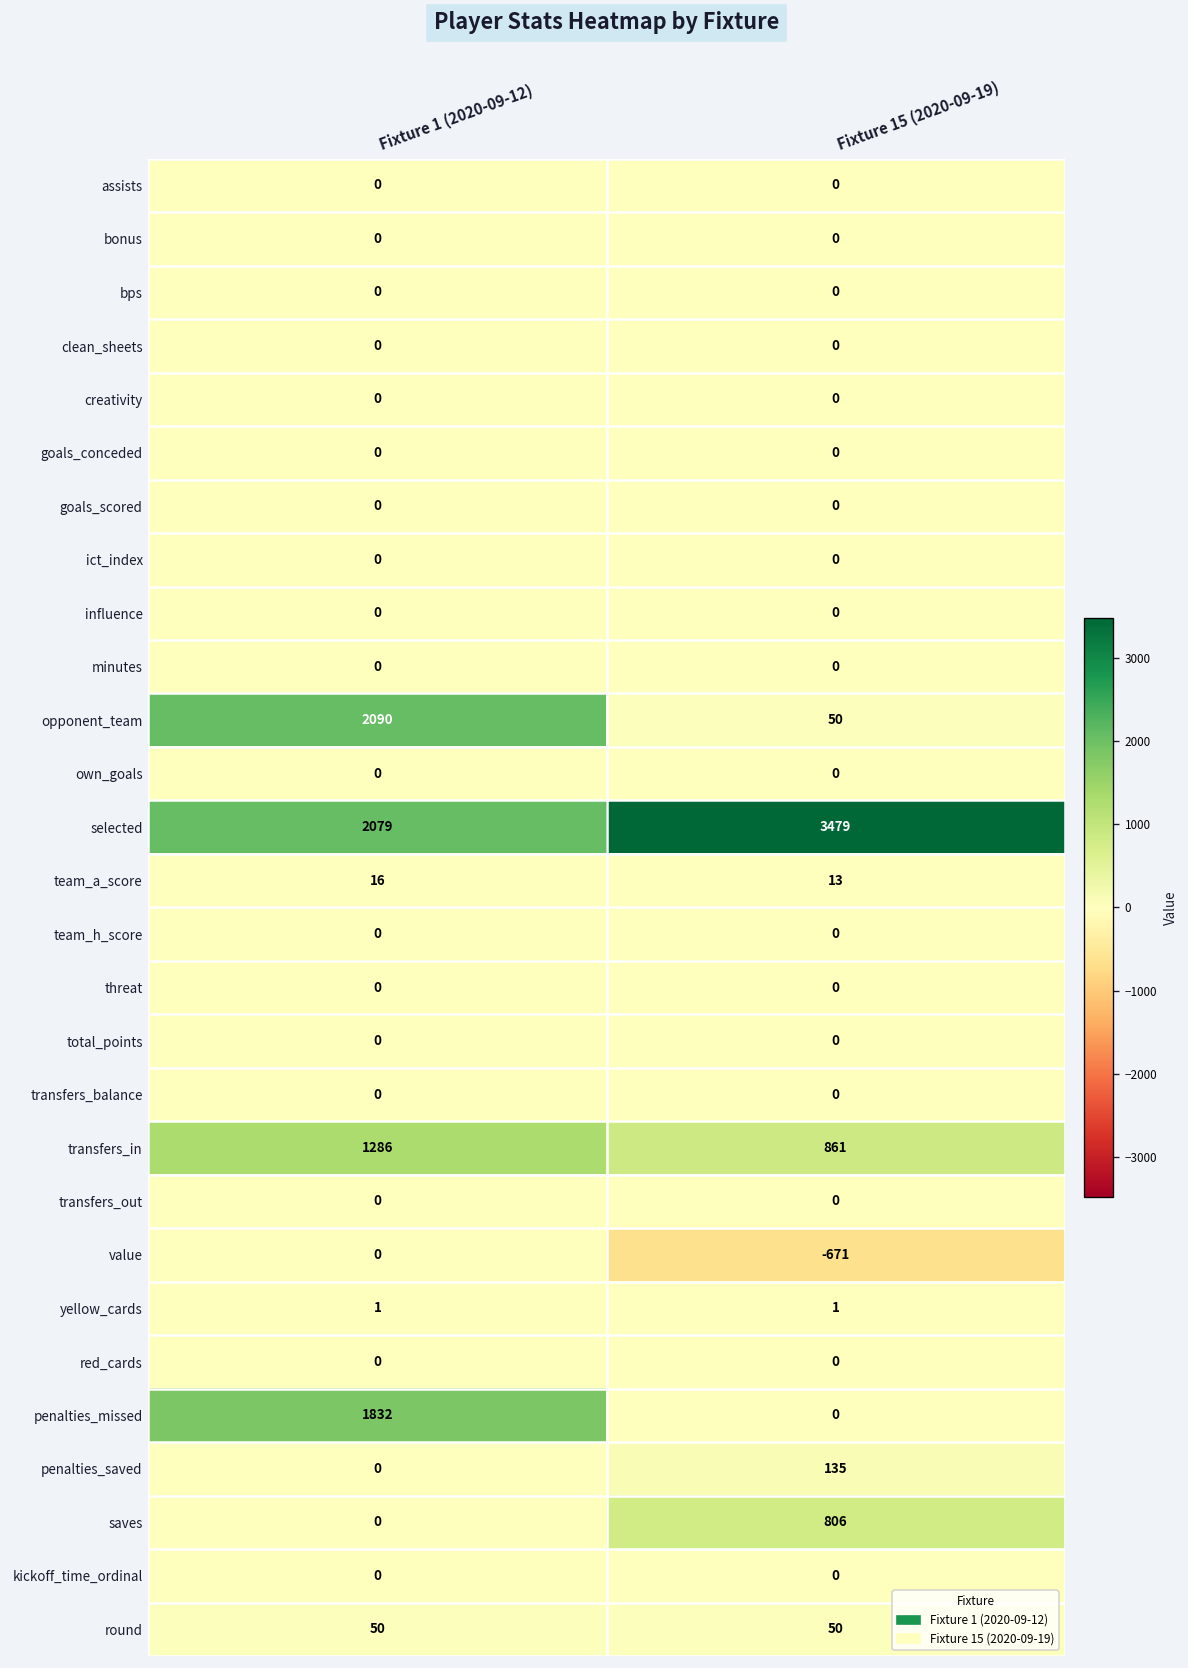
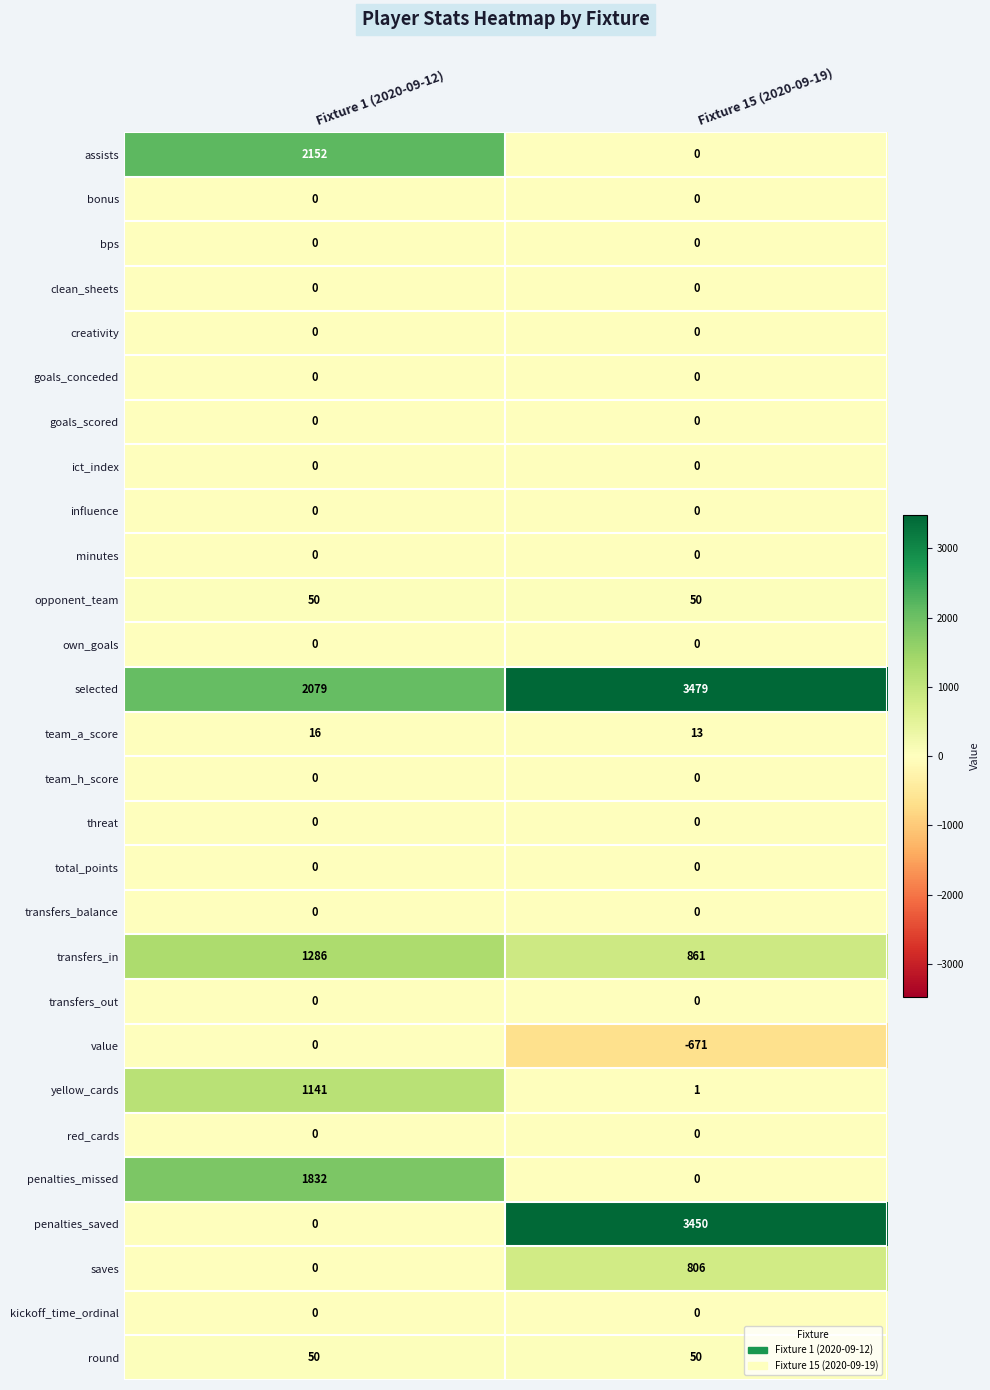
  {
    "assists": {
-     "Fixture 1 (2020-09-12)": 0,
+     "Fixture 1 (2020-09-12)": 2152,
      "Fixture 15 (2020-09-19)": 0
    },
    "bonus": {
      "Fixture 1 (2020-09-12)": 0,
      "Fixture 15 (2020-09-19)": 0
    },
    "bps": {
      "Fixture 1 (2020-09-12)": 0,
      "Fixture 15 (2020-09-19)": 0
    },
    "clean_sheets": {
      "Fixture 1 (2020-09-12)": 0,
      "Fixture 15 (2020-09-19)": 0
    },
    "creativity": {
      "Fixture 1 (2020-09-12)": 0,
      "Fixture 15 (2020-09-19)": 0
    },
    "goals_conceded": {
      "Fixture 1 (2020-09-12)": 0,
      "Fixture 15 (2020-09-19)": 0
    },
    "goals_scored": {
      "Fixture 1 (2020-09-12)": 0,
      "Fixture 15 (2020-09-19)": 0
    },
    "ict_index": {
      "Fixture 1 (2020-09-12)": 0,
      "Fixture 15 (2020-09-19)": 0
    },
    "influence": {
      "Fixture 1 (2020-09-12)": 0,
      "Fixture 15 (2020-09-19)": 0
    },
    "minutes": {
      "Fixture 1 (2020-09-12)": 0,
      "Fixture 15 (2020-09-19)": 0
    },
    "opponent_team": {
-     "Fixture 1 (2020-09-12)": 2090,
+     "Fixture 1 (2020-09-12)": 50,
      "Fixture 15 (2020-09-19)": 50
    },
    "own_goals": {
      "Fixture 1 (2020-09-12)": 0,
      "Fixture 15 (2020-09-19)": 0
    },
    "selected": {
      "Fixture 1 (2020-09-12)": 2079,
      "Fixture 15 (2020-09-19)": 3479
    },
    "team_a_score": {
      "Fixture 1 (2020-09-12)": 16,
      "Fixture 15 (2020-09-19)": 13
    },
    "team_h_score": {
      "Fixture 1 (2020-09-12)": 0,
      "Fixture 15 (2020-09-19)": 0
    },
    "threat": {
      "Fixture 1 (2020-09-12)": 0,
      "Fixture 15 (2020-09-19)": 0
    },
    "total_points": {
      "Fixture 1 (2020-09-12)": 0,
      "Fixture 15 (2020-09-19)": 0
    },
    "transfers_balance": {
      "Fixture 1 (2020-09-12)": 0,
      "Fixture 15 (2020-09-19)": 0
    },
    "transfers_in": {
      "Fixture 1 (2020-09-12)": 1286,
      "Fixture 15 (2020-09-19)": 861
    },
    "transfers_out": {
      "Fixture 1 (2020-09-12)": 0,
      "Fixture 15 (2020-09-19)": 0
    },
    "value": {
      "Fixture 1 (2020-09-12)": 0,
      "Fixture 15 (2020-09-19)": -671
    },
    "yellow_cards": {
-     "Fixture 1 (2020-09-12)": 1,
+     "Fixture 1 (2020-09-12)": 1141,
      "Fixture 15 (2020-09-19)": 1
    },
    "red_cards": {
      "Fixture 1 (2020-09-12)": 0,
      "Fixture 15 (2020-09-19)": 0
    },
    "penalties_missed": {
      "Fixture 1 (2020-09-12)": 1832,
      "Fixture 15 (2020-09-19)": 0
    },
    "penalties_saved": {
      "Fixture 1 (2020-09-12)": 0,
-     "Fixture 15 (2020-09-19)": 135
+     "Fixture 15 (2020-09-19)": 3450
    },
    "saves": {
      "Fixture 1 (2020-09-12)": 0,
      "Fixture 15 (2020-09-19)": 806
    },
    "kickoff_time_ordinal": {
      "Fixture 1 (2020-09-12)": 0,
      "Fixture 15 (2020-09-19)": 0
    },
    "round": {
      "Fixture 1 (2020-09-12)": 50,
      "Fixture 15 (2020-09-19)": 50
    }
  }
